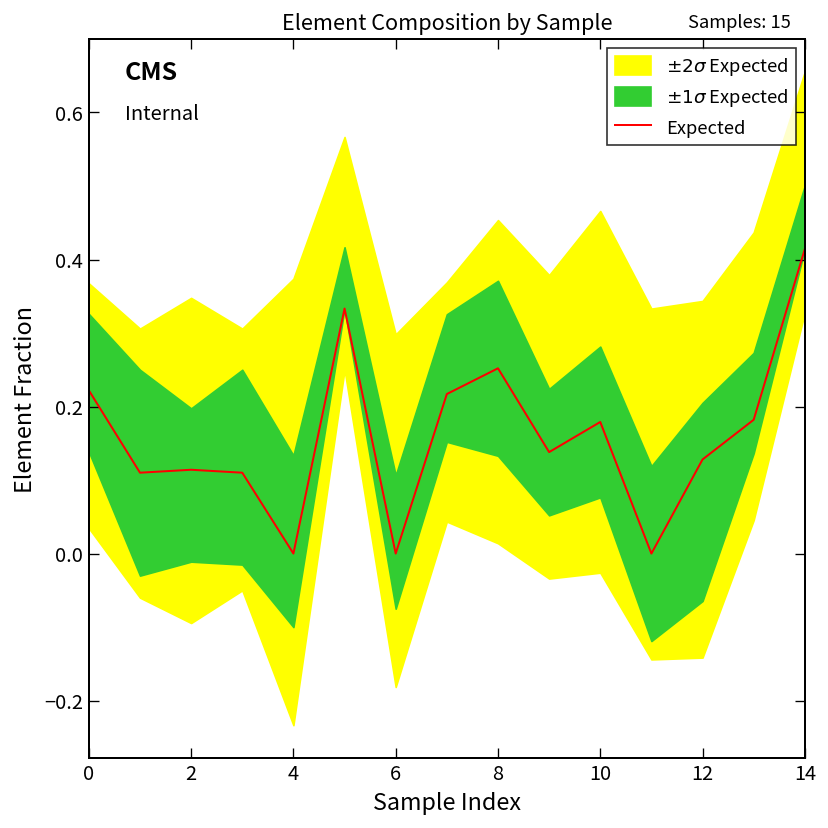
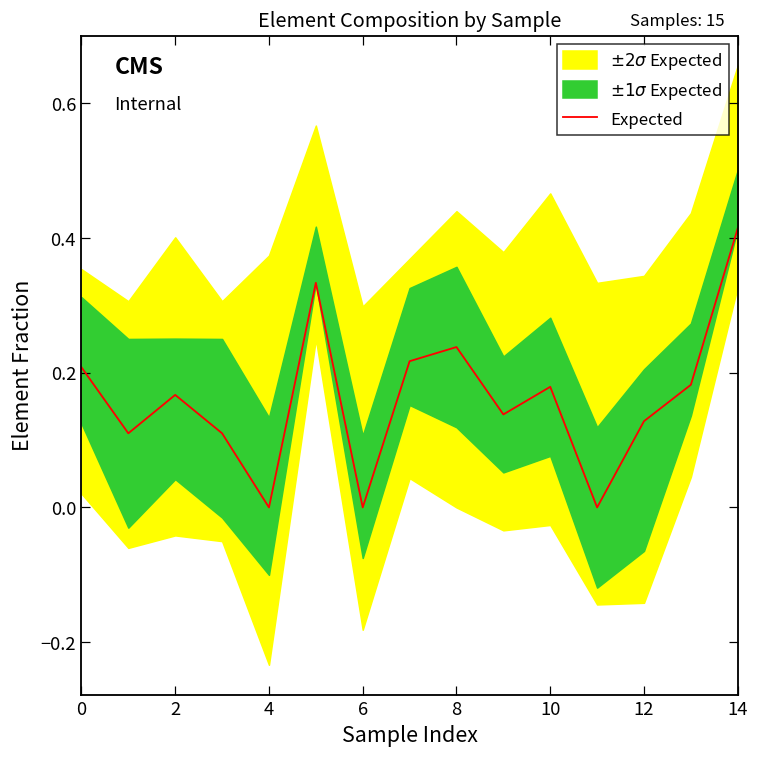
  {
    "Expected": {
-     "0": 0.22,
-     "2": 0.11,
+     "0": 0.21,
+     "2": 0.17,
      "4": 0.00,
      "6": 0.00,
-     "8": 0.25,
+     "8": 0.24,
      "10": 0.18,
      "12": 0.13,
      "14": 0.41
    }
  }
